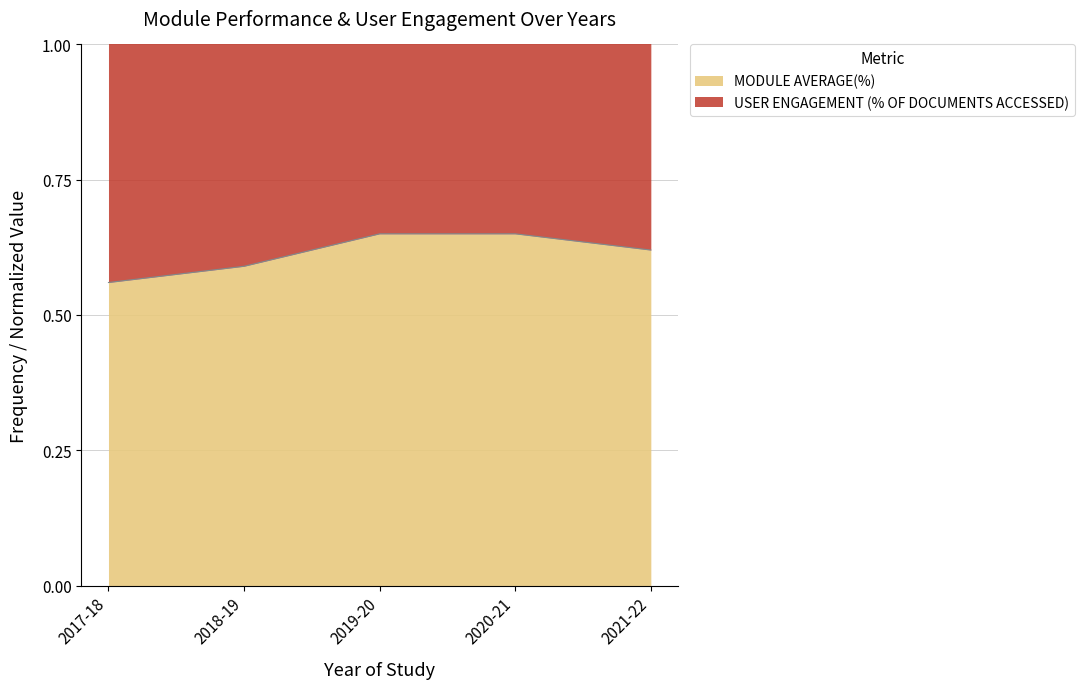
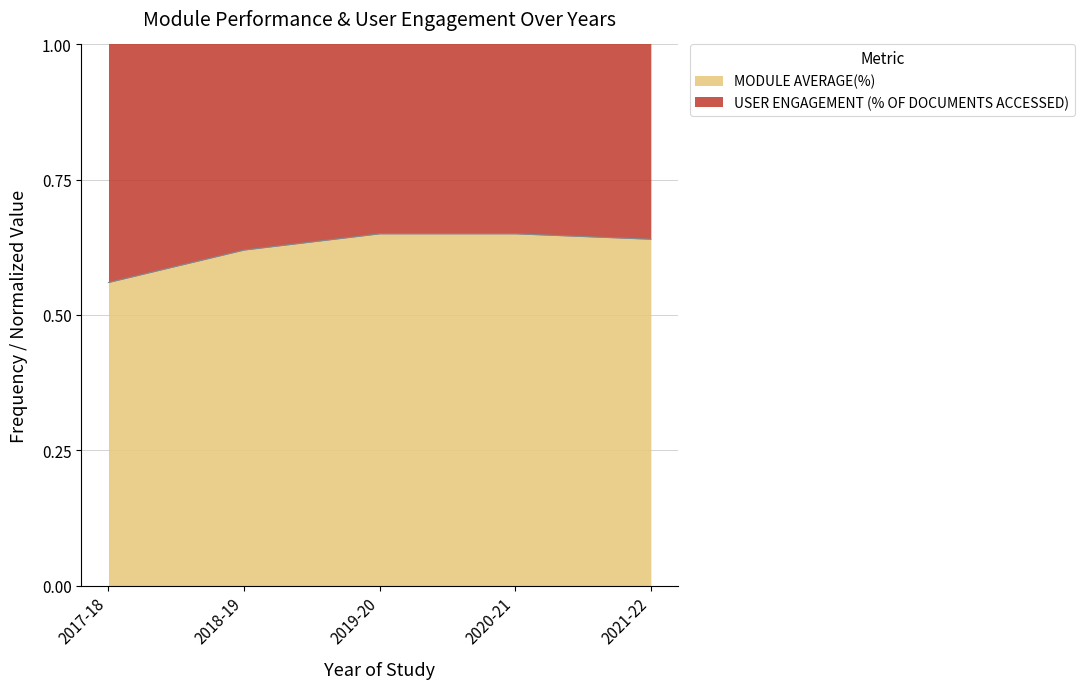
  {
    "MODULE AVERAGE(%)": {
      "2017-18": 0.56,
-     "2018-19": 0.59,
+     "2018-19": 0.62,
      "2019-20": 0.65,
      "2020-21": 0.65,
-     "2021-22": 0.62
+     "2021-22": 0.64
    }
  }
